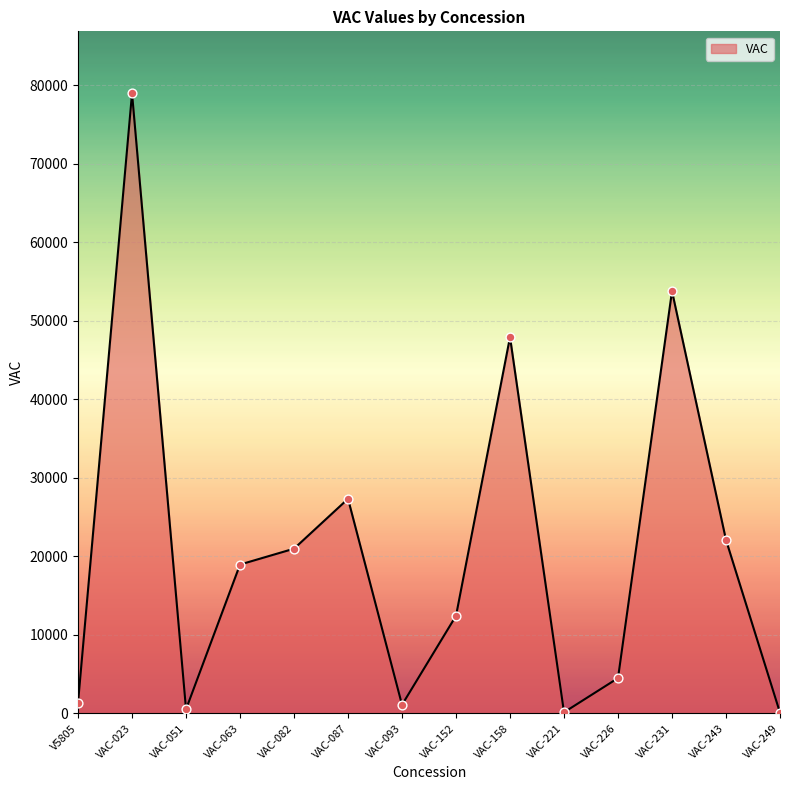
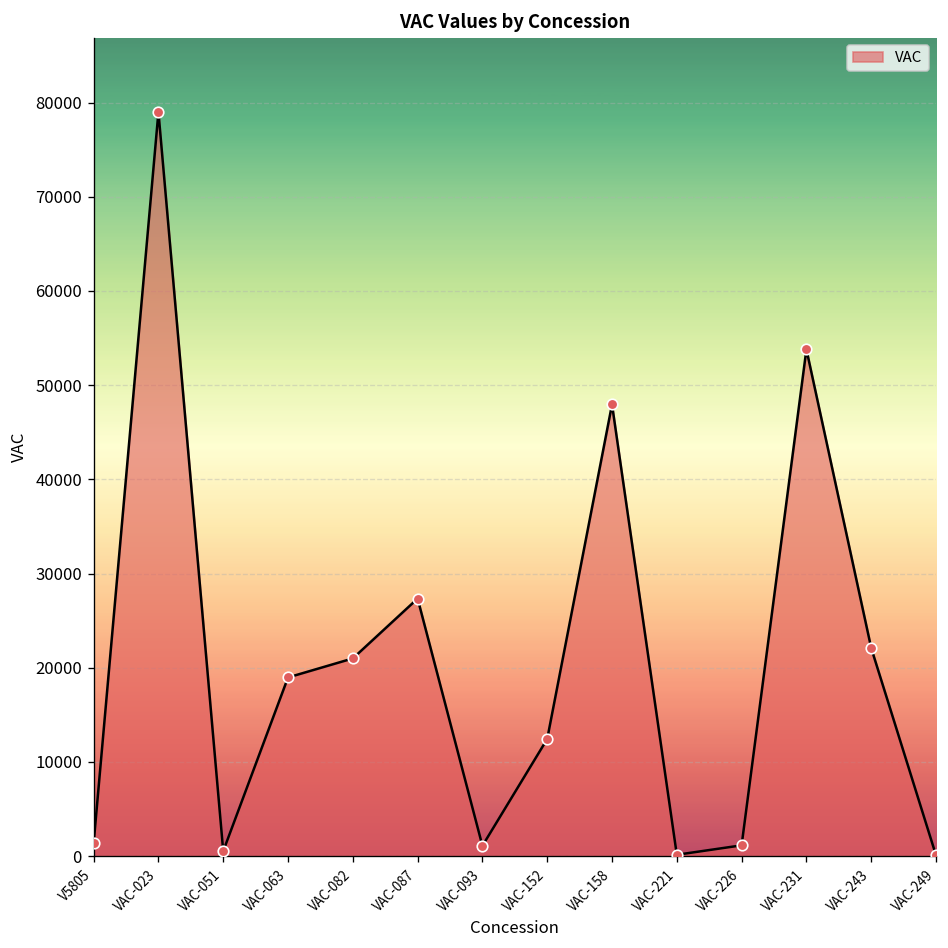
  {
    "V5805": 1000,
    "VAC-023": 79000,
    "VAC-051": 1000,
    "VAC-063": 19000,
    "VAC-082": 21000,
    "VAC-087": 27000,
    "VAC-093": 1000,
    "VAC-152": 12000,
    "VAC-158": 48000,
    "VAC-221": 0,
-   "VAC-226": 5000,
+   "VAC-226": 1000,
    "VAC-231": 54000,
    "VAC-243": 22000,
    "VAC-249": 0
  }
